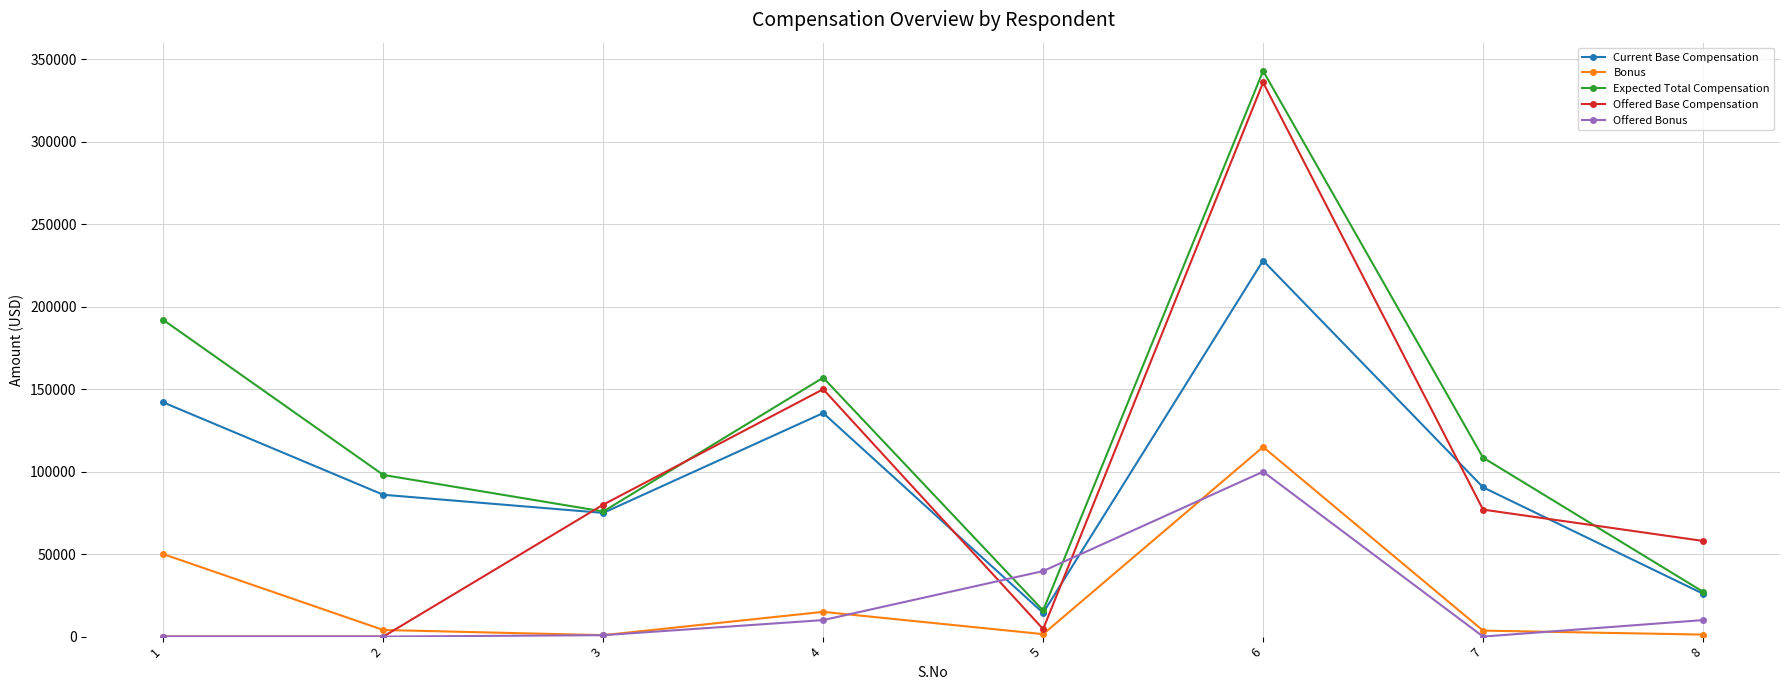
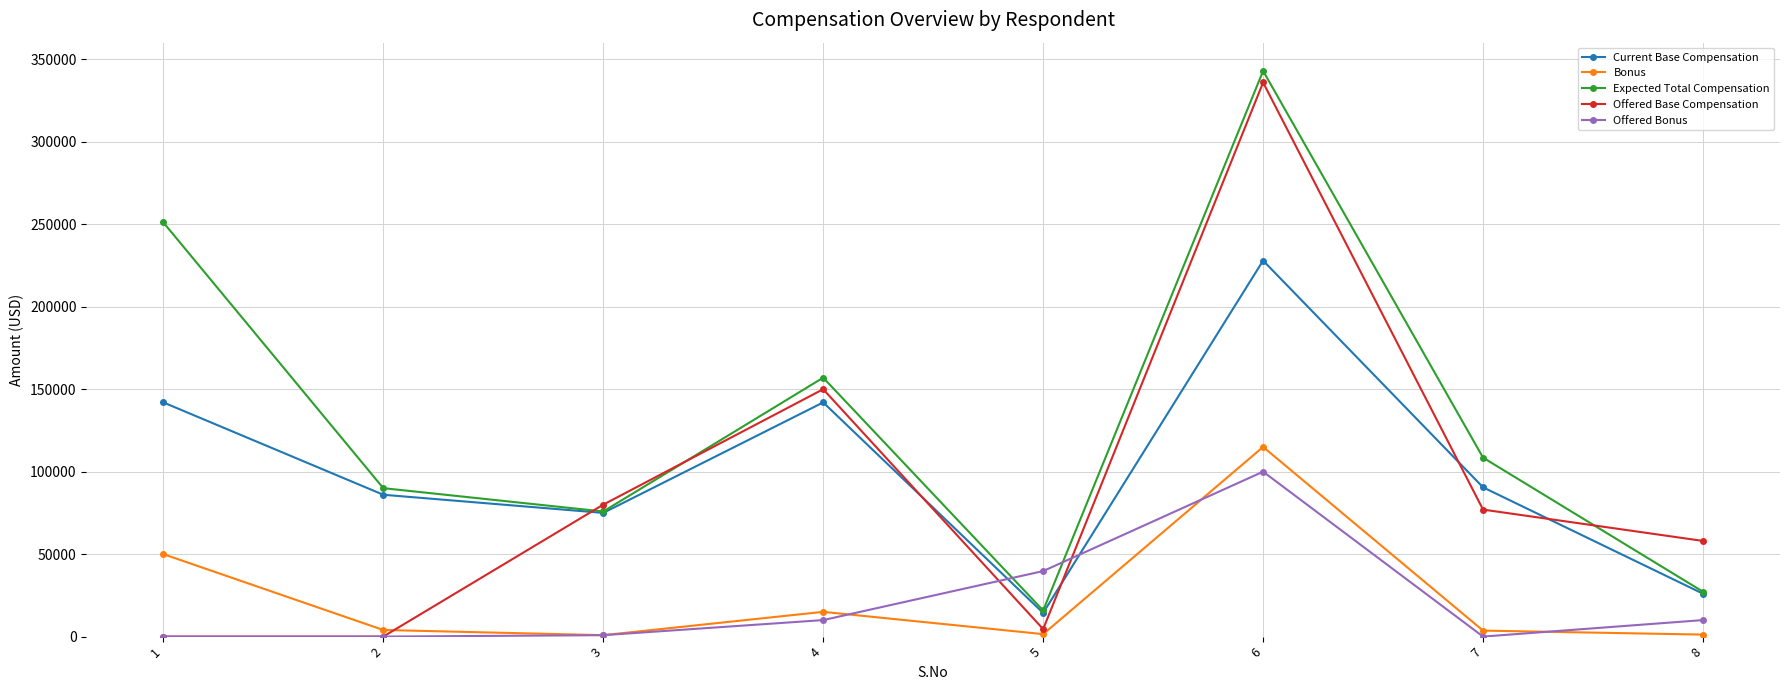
  {
    "Current Base Compensation": {
      "1": 142000,
      "2": 86000,
-     "4": 136000,
+     "4": 142000,
      "6": 228000,
      "7": 91000
    },
    "Bonus": {
      "1": 50000,
      "2": 4000,
      "4": 15000,
      "5": 1000,
      "6": 115000,
      "7": 4000,
      "8": 1000
    },
    "Expected Total Compensation": {
-     "1": 192000,
-     "2": 98000,
+     "1": 251000,
+     "2": 90000,
      "4": 157000,
      "6": 343000,
      "7": 109000
    },
    "Offered Base Compensation": {
      "3": 80000,
      "4": 150000,
      "5": 5000,
      "6": 336000,
      "7": 77000,
      "8": 58000
    },
    "Offered Bonus": {
      "4": 10000,
      "5": 40000,
      "6": 100000,
      "7": 0,
      "8": 10000
    }
  }
